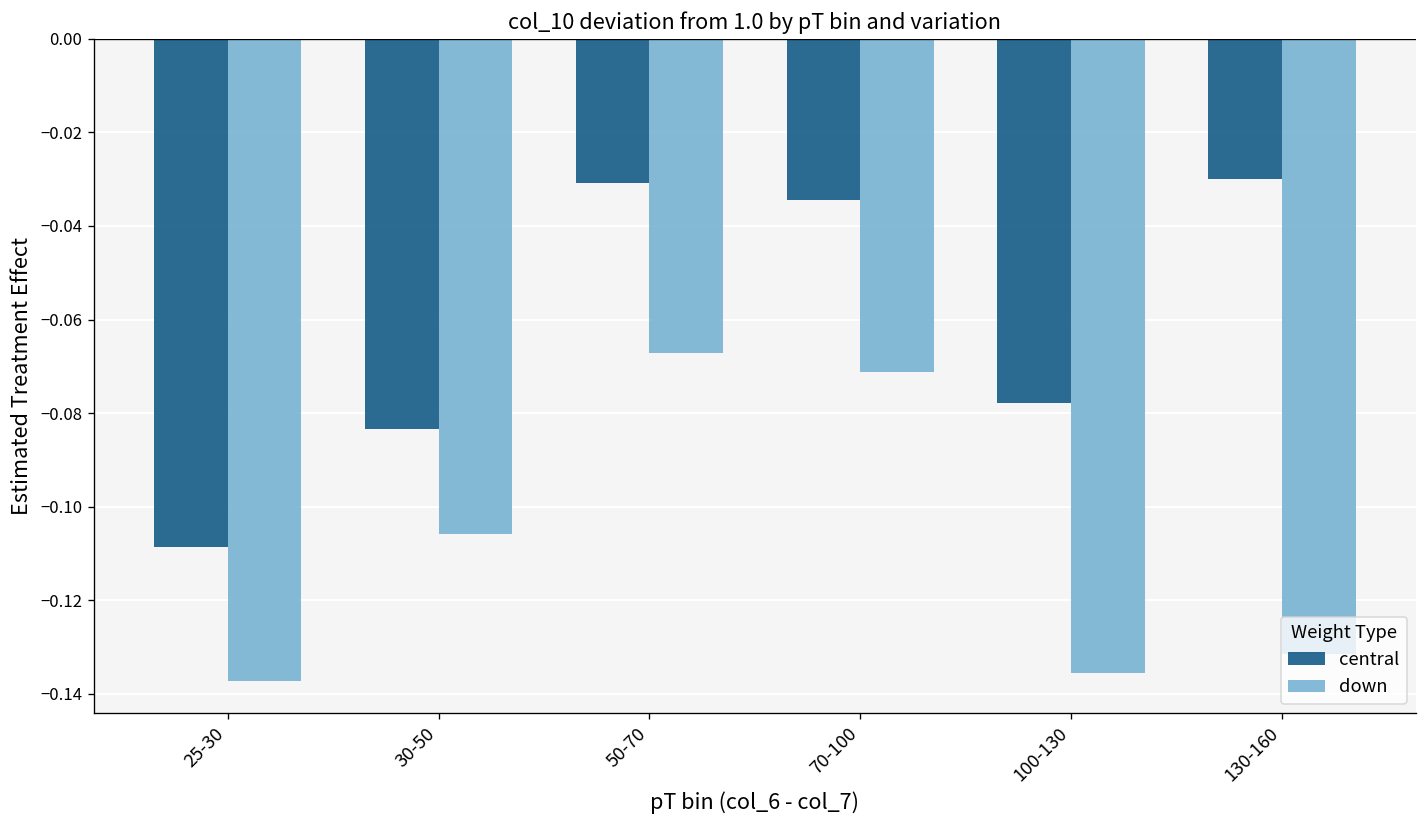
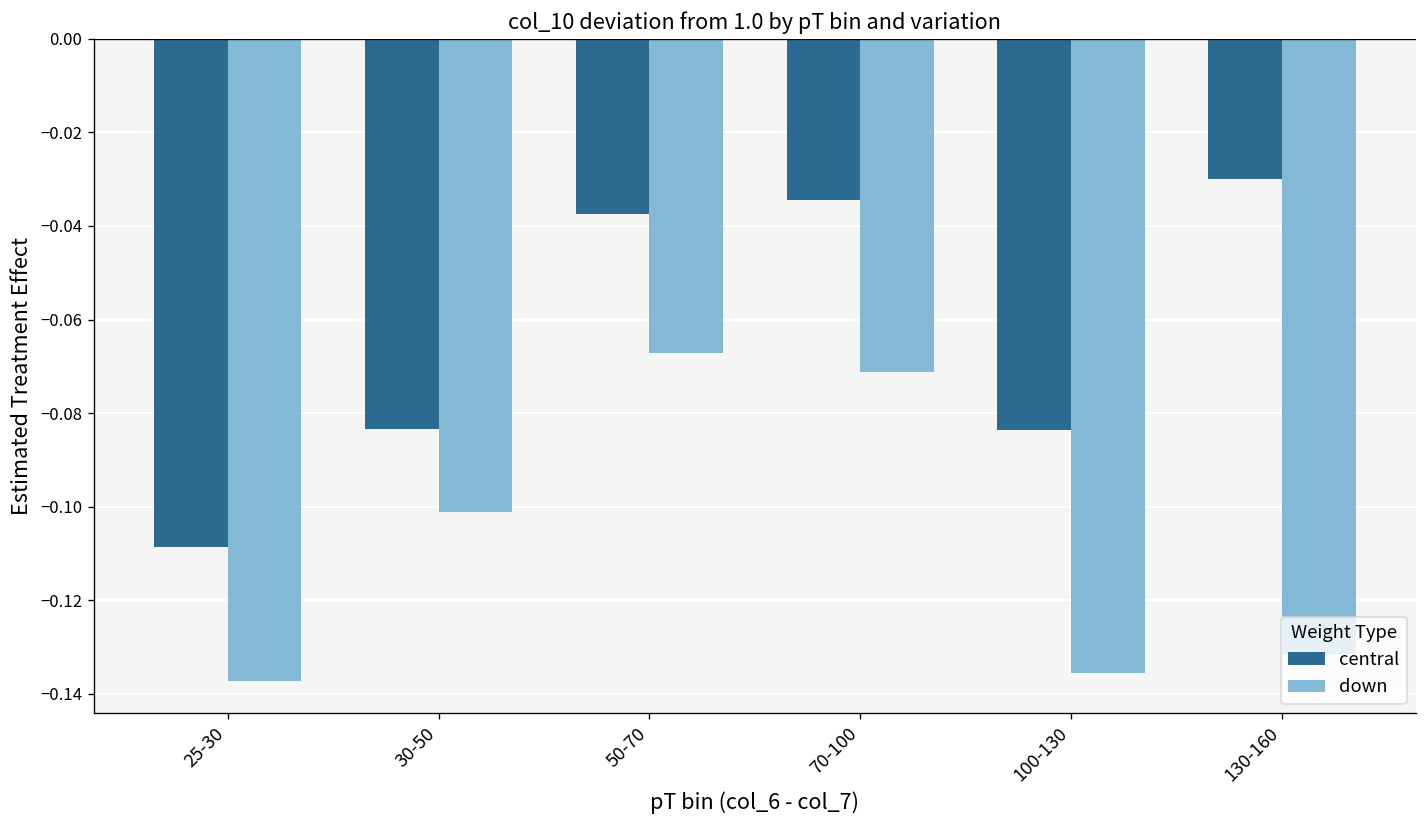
  {
    "central": {
      "25-30": -0.109,
      "30-50": -0.083,
-     "50-70": -0.031,
+     "50-70": -0.037,
      "70-100": -0.034,
-     "100-130": -0.078,
+     "100-130": -0.084,
      "130-160": -0.030
    },
    "down": {
      "25-30": -0.137,
-     "30-50": -0.106,
+     "30-50": -0.101,
      "50-70": -0.067,
      "70-100": -0.071,
      "100-130": -0.136
    }
  }
